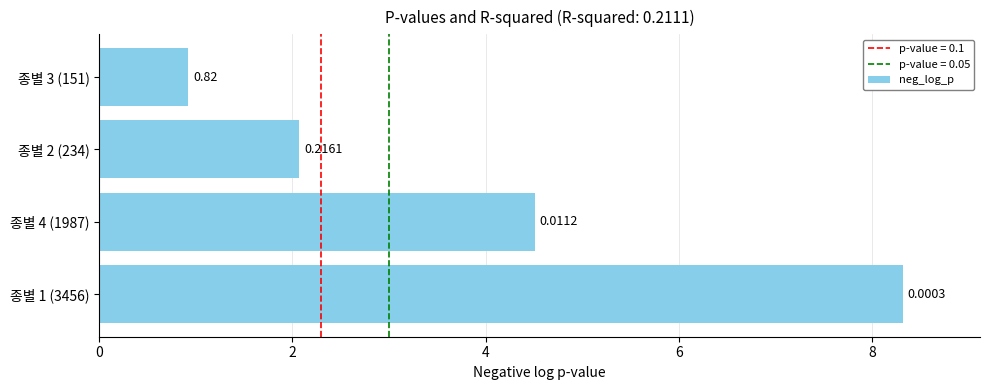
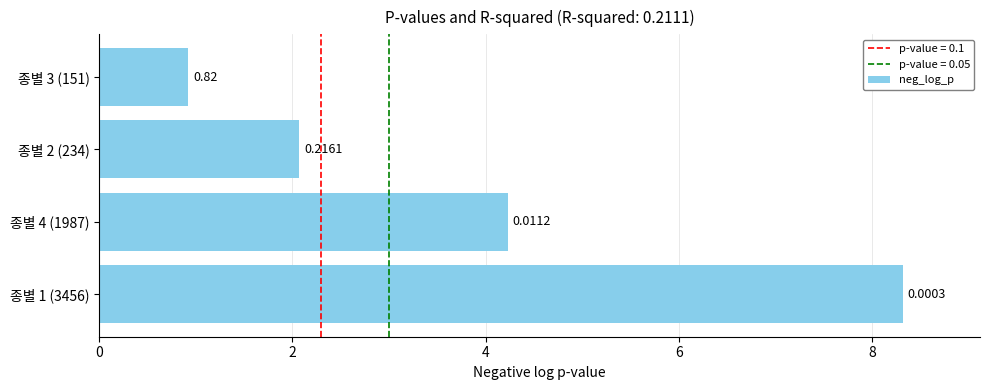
  {
-   "종별 4 (1987)": 4.5
+   "종별 4 (1987)": 4.2
  }
